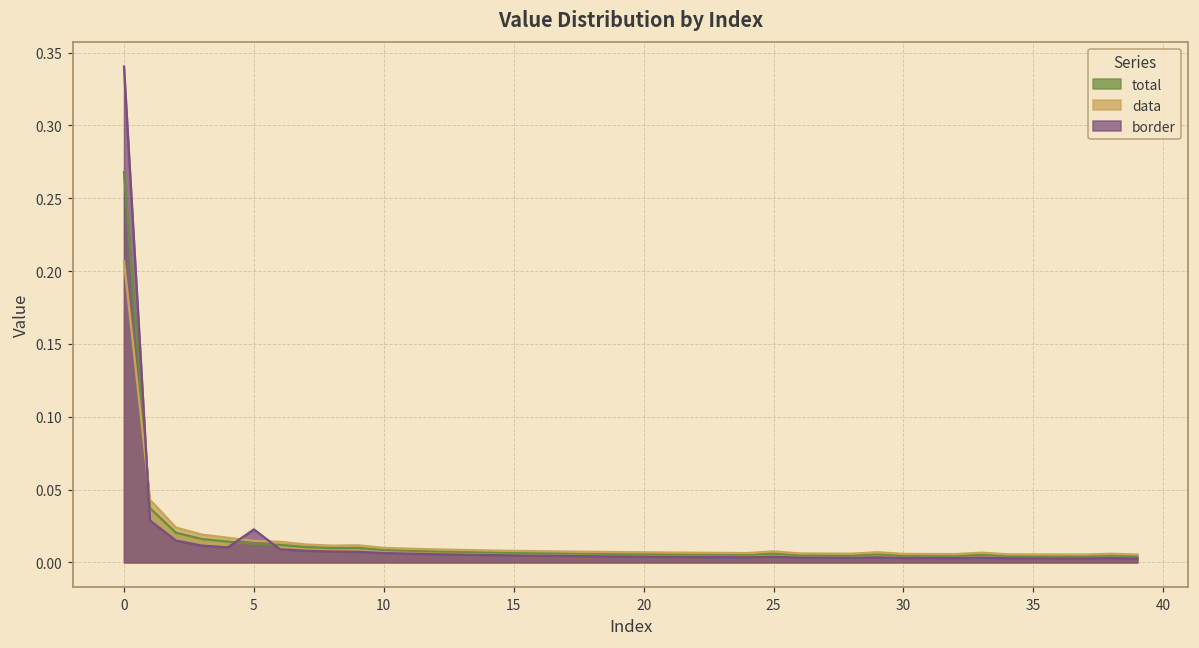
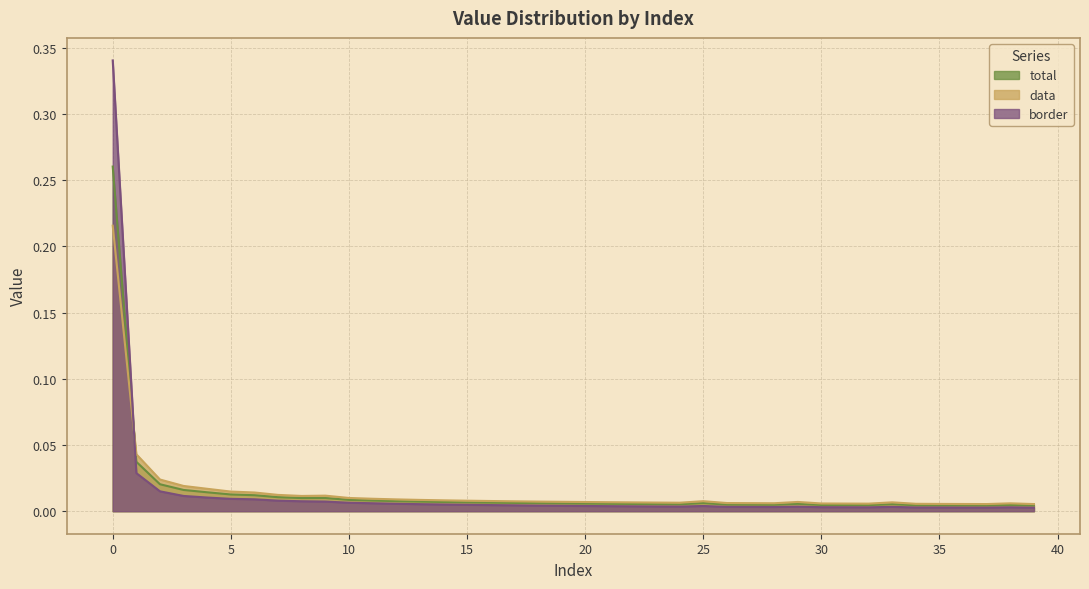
  {
    "total": {
-     "0": 0.268,
+     "0": 0.260,
      "5": 0.013
    },
    "data": {
-     "0": 0.207,
+     "0": 0.216,
      "5": 0.015
    },
    "border": {
      "0": 0.340,
-     "5": 0.023,
+     "5": 0.009,
      "10": 0.006,
      "25": 0.004
    }
  }
